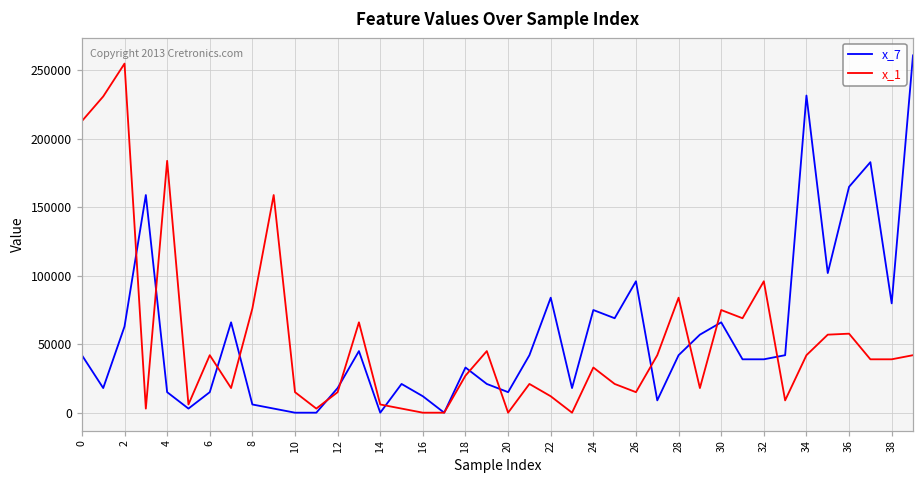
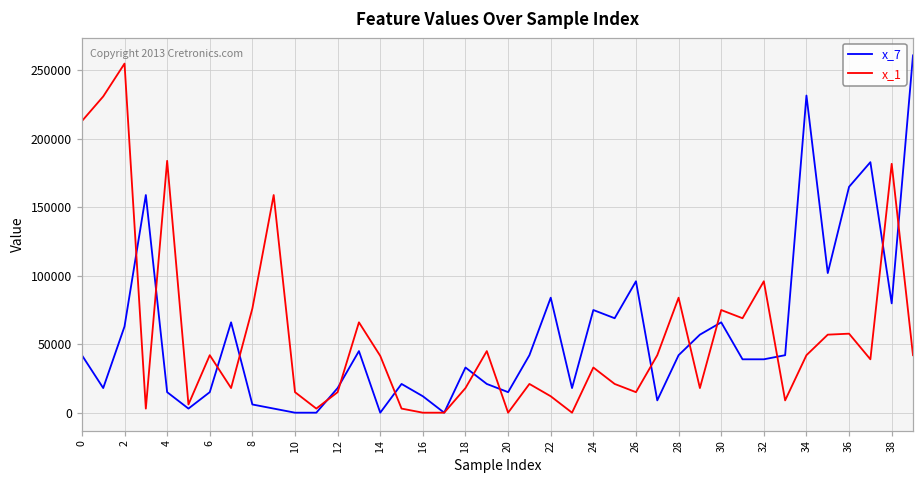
  {
    "x_7": {
      "0": 42000,
      "2": 63000,
      "4": 15000,
      "6": 15000,
      "8": 6000,
      "10": 0,
      "12": 18000,
      "14": 0,
      "16": 12000,
      "18": 33000,
      "20": 15000,
      "22": 84000,
      "24": 75000,
      "26": 96000,
      "28": 42000,
      "30": 66000,
      "32": 39000,
      "34": 232000,
      "36": 165000,
      "38": 80000
    },
    "x_1": {
      "0": 213000,
      "4": 184000,
      "6": 42000,
      "8": 76000,
      "10": 15000,
      "12": 15000,
-     "14": 6000,
+     "14": 41000,
      "16": 0,
-     "18": 27000,
+     "18": 18000,
      "20": 0,
      "22": 12000,
      "24": 33000,
      "26": 15000,
      "28": 84000,
      "30": 75000,
      "32": 96000,
      "34": 42000,
      "36": 58000,
-     "38": 39000
+     "38": 182000
    }
  }
